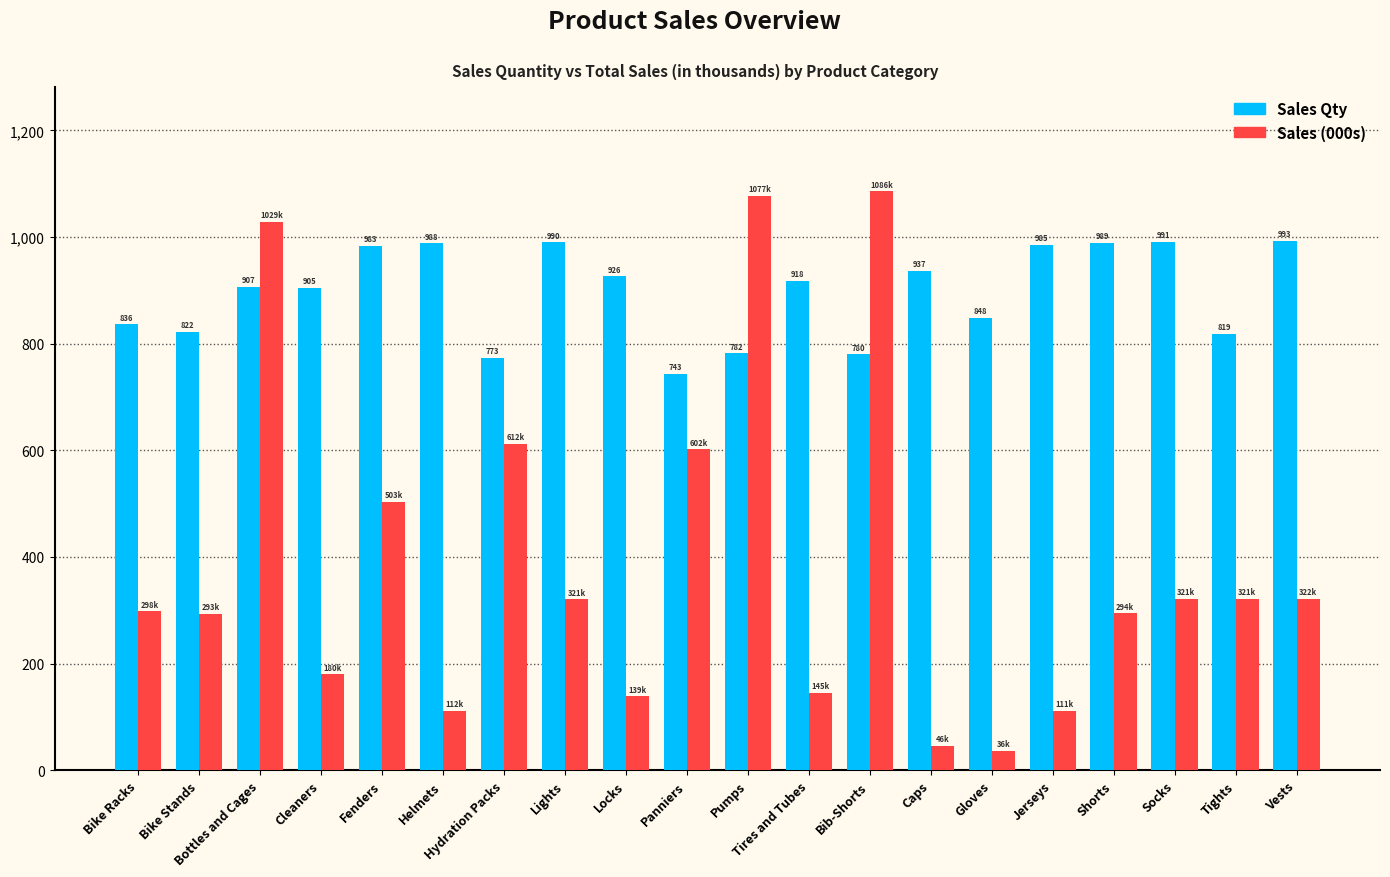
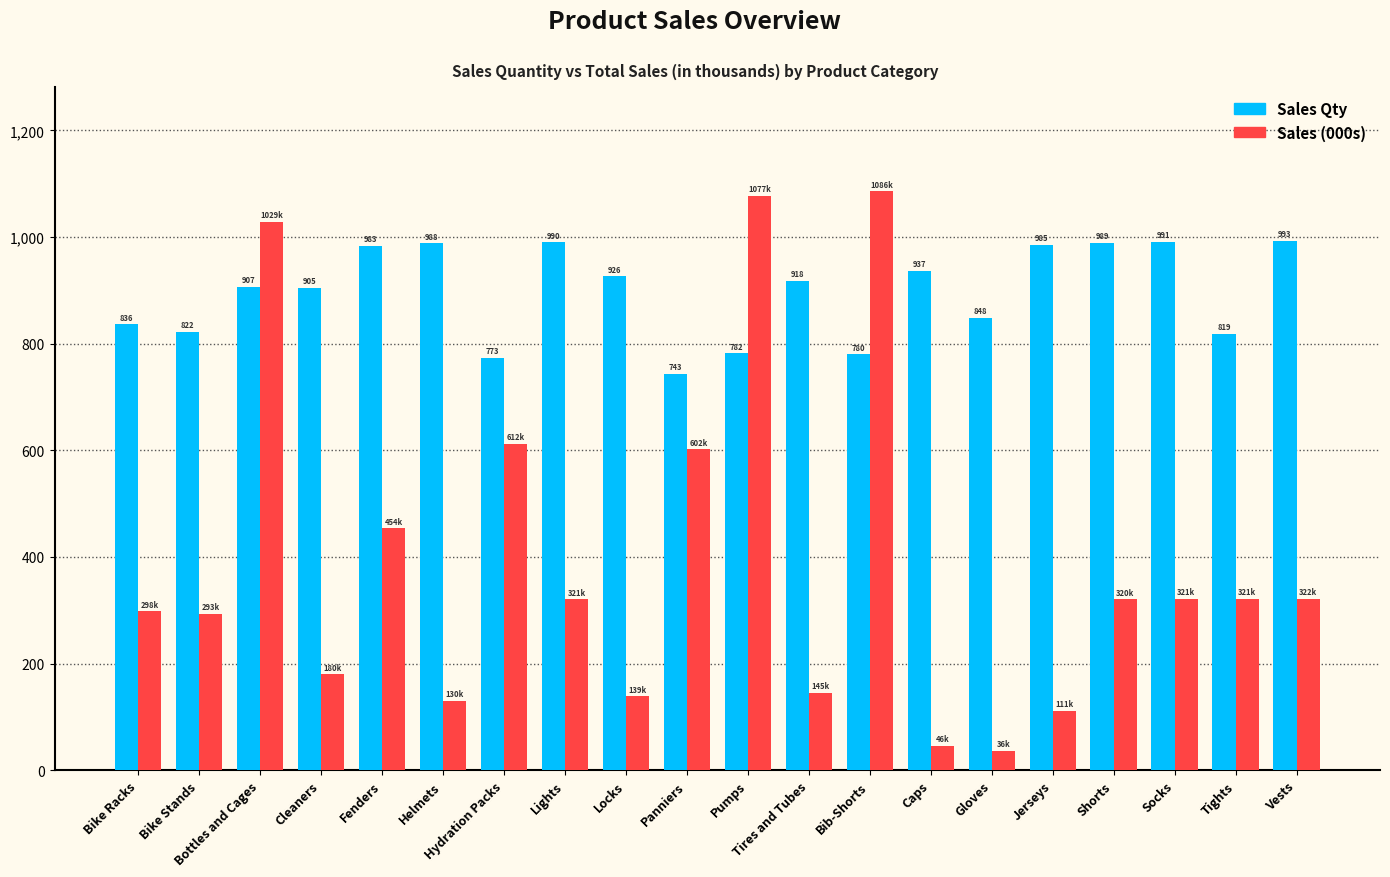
  {
    "Sales Qty": {
      "Bike Racks": "836",
      "Bike Stands": "822",
      "Bottles and Cages": "907",
      "Cleaners": "905",
      "Fenders": "983",
      "Helmets": "988",
      "Hydration Packs": "773",
      "Lights": "990",
      "Locks": "926",
      "Panniers": "743",
      "Pumps": "782",
      "Tires and Tubes": "918",
      "Bib-Shorts": "780",
      "Caps": "937",
      "Gloves": "848",
      "Jerseys": "985",
      "Shorts": "989",
      "Socks": "991",
      "Tights": "819",
      "Vests": "993"
    },
    "Sales (000s)": {
      "Bike Racks": "298k",
      "Bike Stands": "293k",
      "Bottles and Cages": "1029k",
      "Cleaners": "180k",
-     "Fenders": "503k",
-     "Helmets": "112k",
+     "Fenders": "454k",
+     "Helmets": "130k",
      "Hydration Packs": "612k",
      "Lights": "321k",
      "Locks": "139k",
      "Panniers": "602k",
      "Pumps": "1077k",
      "Tires and Tubes": "145k",
      "Bib-Shorts": "1086k",
      "Caps": "46k",
      "Gloves": "36k",
      "Jerseys": "111k",
-     "Shorts": "294k",
+     "Shorts": "320k",
      "Socks": "321k",
      "Tights": "321k",
      "Vests": "322k"
    }
  }
